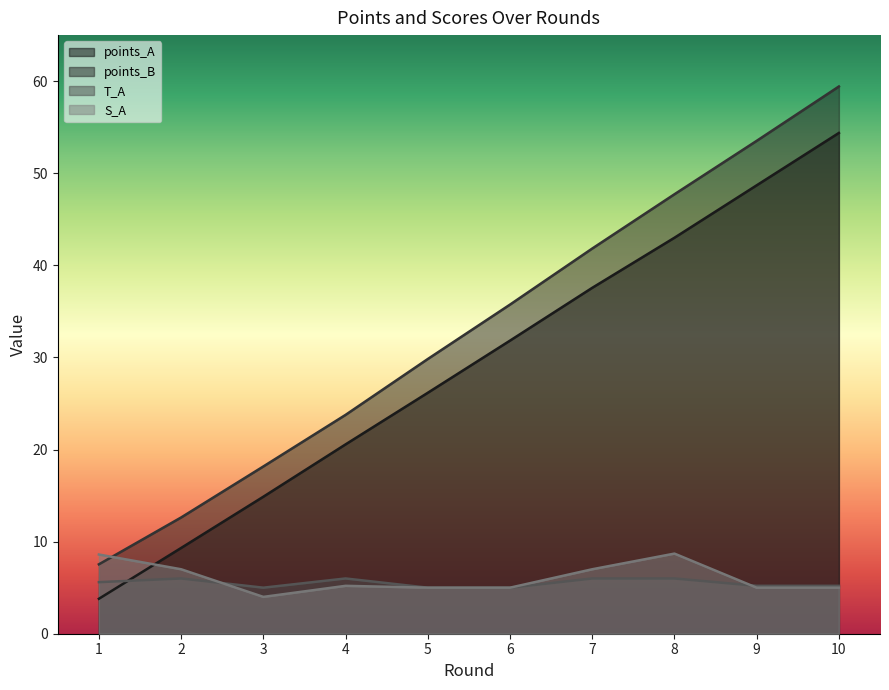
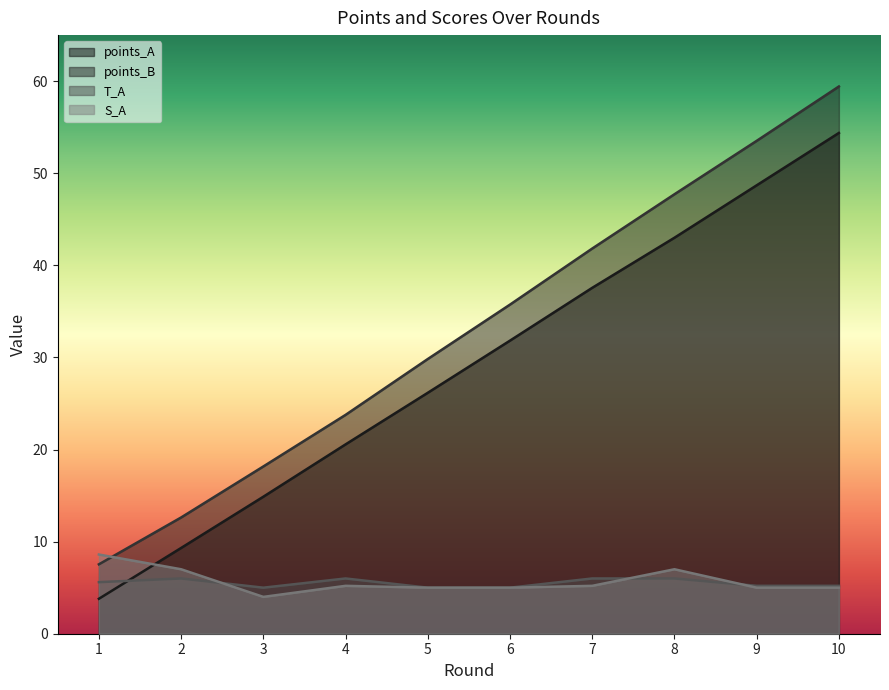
  {
    "S_A": {
      "1": 9,
      "2": 7,
      "3": 4,
      "4": 5,
-     "7": 7,
-     "8": 9
+     "7": 5,
+     "8": 7
    }
  }
